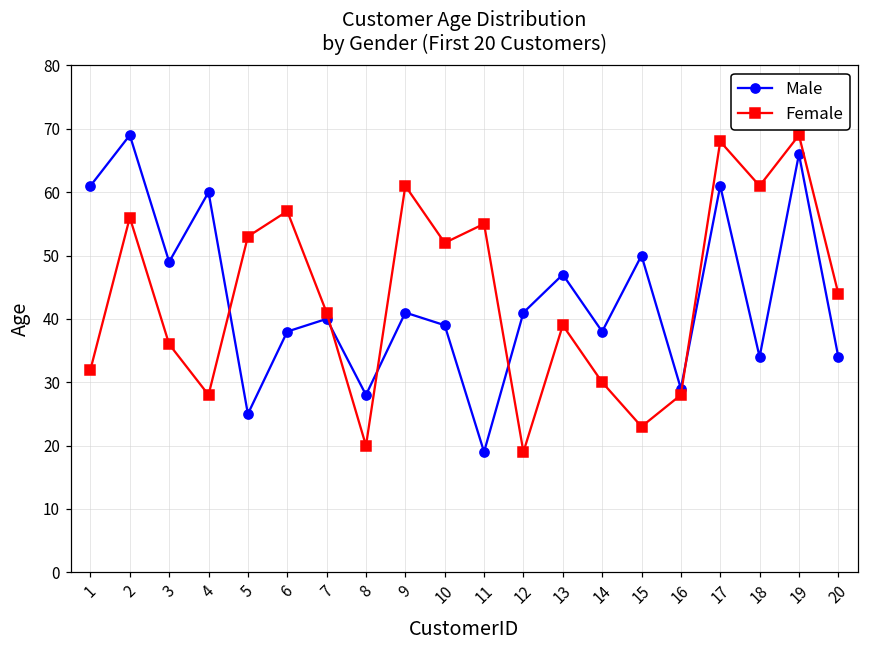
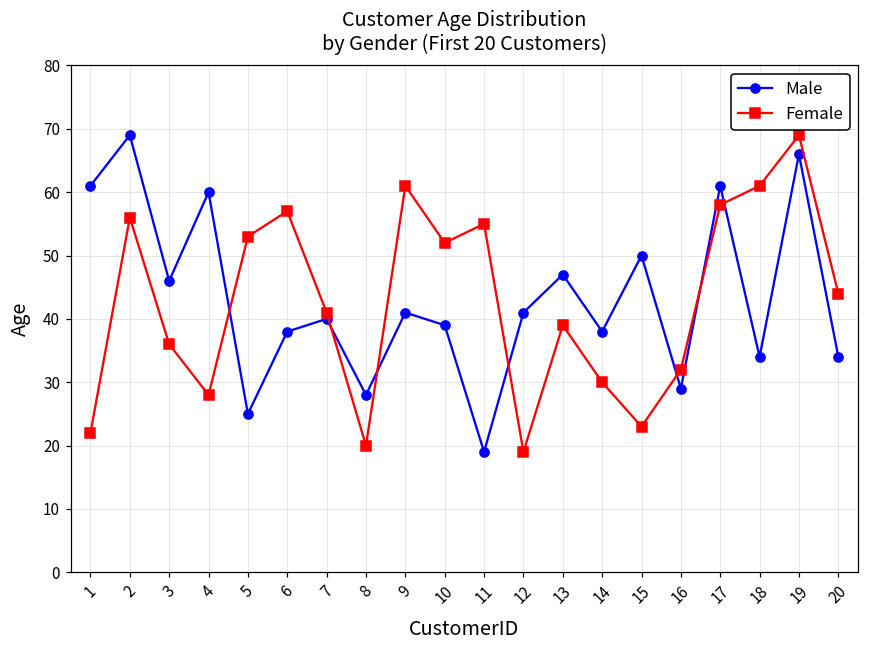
  {
    "Male": {
      "1": 61,
      "2": 69,
-     "3": 49,
+     "3": 46,
      "4": 60,
      "5": 25,
      "6": 38,
      "7": 40,
      "8": 28,
      "9": 41,
      "10": 39,
      "11": 19,
      "12": 41,
      "13": 47,
      "14": 38,
      "15": 50,
      "16": 29,
      "17": 61,
      "18": 34,
      "19": 66,
      "20": 34
    },
    "Female": {
-     "1": 32,
+     "1": 22,
      "2": 56,
      "3": 36,
      "4": 28,
      "5": 53,
      "6": 57,
      "7": 41,
      "8": 20,
      "9": 61,
      "10": 52,
      "11": 55,
      "12": 19,
      "13": 39,
      "14": 30,
      "15": 23,
-     "16": 28,
-     "17": 68,
+     "16": 32,
+     "17": 58,
      "18": 61,
      "19": 69,
      "20": 44
    }
  }
